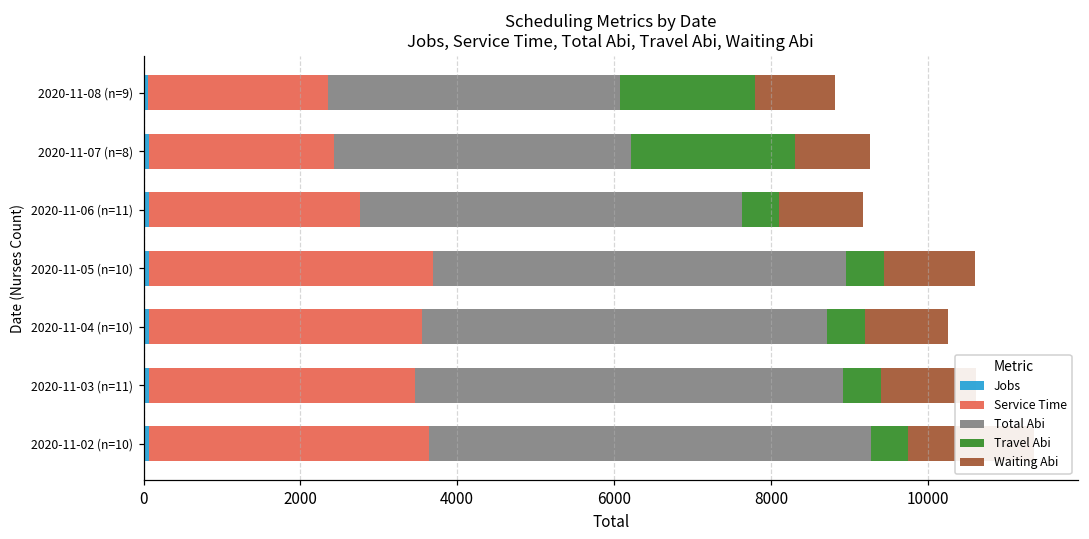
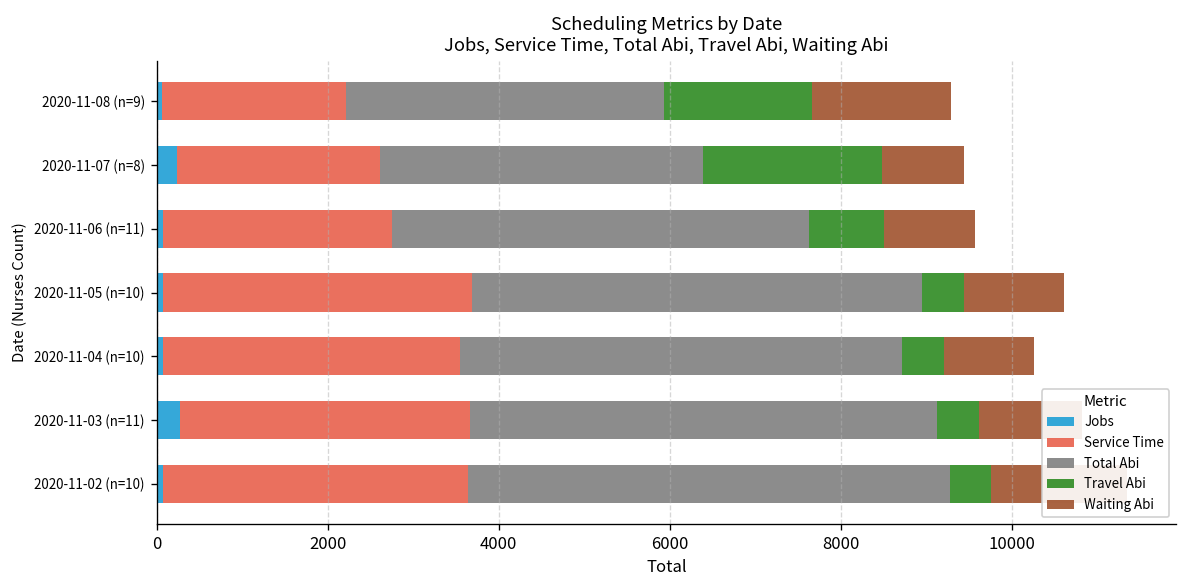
  {
    "Jobs": {
      "2020-11-08 (n=9)": 100,
-     "2020-11-07 (n=8)": 100,
+     "2020-11-07 (n=8)": 200,
      "2020-11-06 (n=11)": 100,
      "2020-11-05 (n=10)": 100,
      "2020-11-04 (n=10)": 100,
-     "2020-11-03 (n=11)": 100,
+     "2020-11-03 (n=11)": 300,
      "2020-11-02 (n=10)": 100
    },
    "Service Time": {
-     "2020-11-08 (n=9)": 2300,
+     "2020-11-08 (n=9)": 2200,
      "2020-11-07 (n=8)": 2400,
      "2020-11-06 (n=11)": 2700,
      "2020-11-05 (n=10)": 3600,
      "2020-11-04 (n=10)": 3500,
      "2020-11-03 (n=11)": 3400,
      "2020-11-02 (n=10)": 3600
    },
    "Total Abi": {
      "2020-11-08 (n=9)": 3700,
      "2020-11-07 (n=8)": 3800,
      "2020-11-06 (n=11)": 4900,
      "2020-11-05 (n=10)": 5300,
      "2020-11-04 (n=10)": 5200,
      "2020-11-03 (n=11)": 5500,
      "2020-11-02 (n=10)": 5600
    },
    "Travel Abi": {
      "2020-11-08 (n=9)": 1700,
      "2020-11-07 (n=8)": 2100,
-     "2020-11-06 (n=11)": 500,
+     "2020-11-06 (n=11)": 900,
      "2020-11-05 (n=10)": 500,
      "2020-11-04 (n=10)": 500,
      "2020-11-03 (n=11)": 500,
      "2020-11-02 (n=10)": 500
    },
    "Waiting Abi": {
-     "2020-11-08 (n=9)": 1000,
+     "2020-11-08 (n=9)": 1600,
      "2020-11-07 (n=8)": 1000,
      "2020-11-06 (n=11)": 1100,
      "2020-11-05 (n=10)": 1200,
      "2020-11-04 (n=10)": 1100
    }
  }
